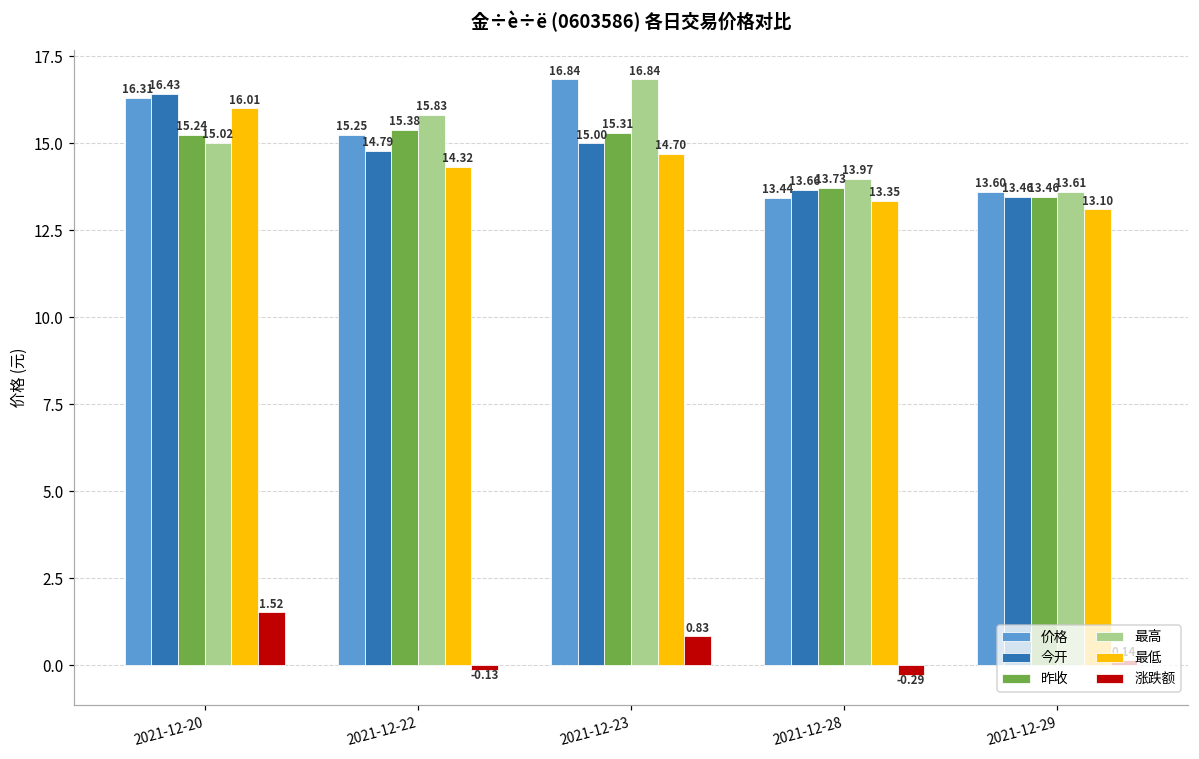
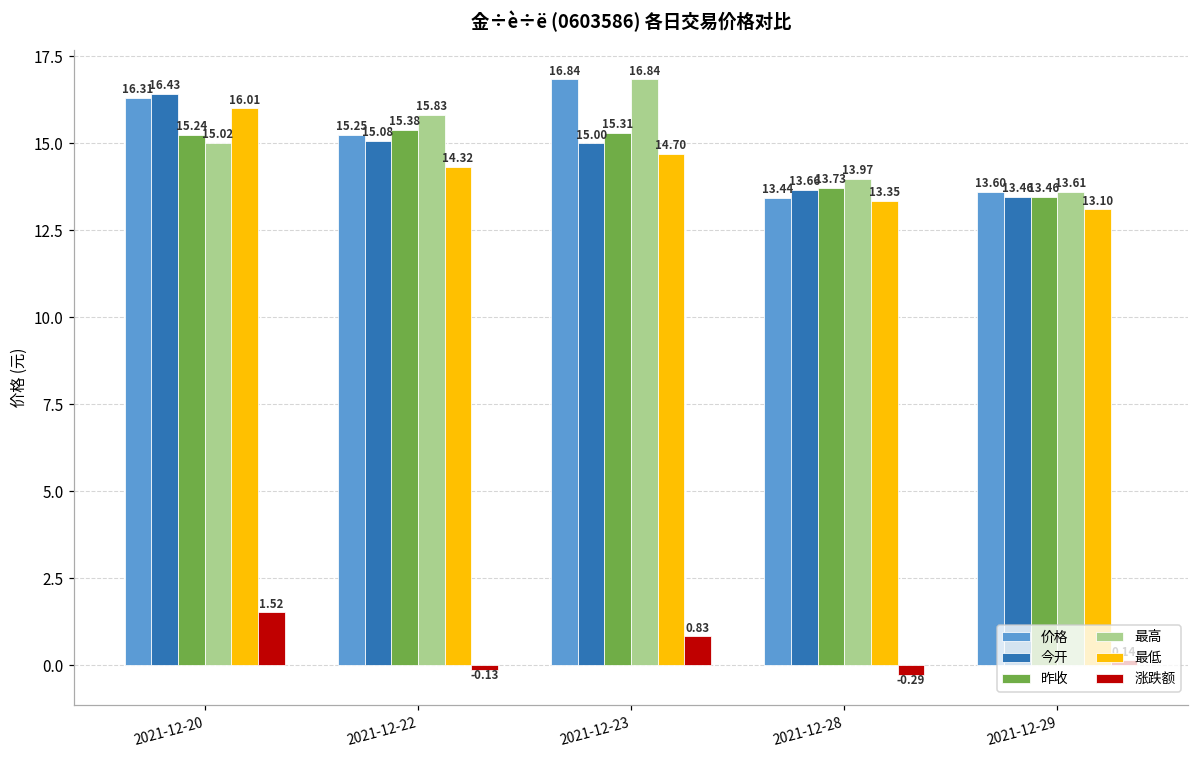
  {
    "价格": {
      "2021-12-20": 16.31,
      "2021-12-22": 15.25,
      "2021-12-23": 16.84,
      "2021-12-28": 13.44,
      "2021-12-29": 13.60
    },
    "今开": {
      "2021-12-20": 16.43,
-     "2021-12-22": 14.79,
+     "2021-12-22": 15.08,
      "2021-12-23": 15.00,
      "2021-12-28": 13.66,
      "2021-12-29": 13.46
    },
    "昨收": {
      "2021-12-20": 15.24,
      "2021-12-22": 15.38,
      "2021-12-23": 15.31,
      "2021-12-28": 13.73,
      "2021-12-29": 13.46
    },
    "最高": {
      "2021-12-20": 15.02,
      "2021-12-22": 15.83,
      "2021-12-23": 16.84,
      "2021-12-28": 13.97,
      "2021-12-29": 13.61
    },
    "最低": {
      "2021-12-20": 16.01,
      "2021-12-22": 14.32,
      "2021-12-23": 14.70,
      "2021-12-28": 13.35,
      "2021-12-29": 13.10
    },
    "涨跌额": {
      "2021-12-20": 1.52,
      "2021-12-22": -0.13,
      "2021-12-23": 0.83,
      "2021-12-28": -0.29
    }
  }
